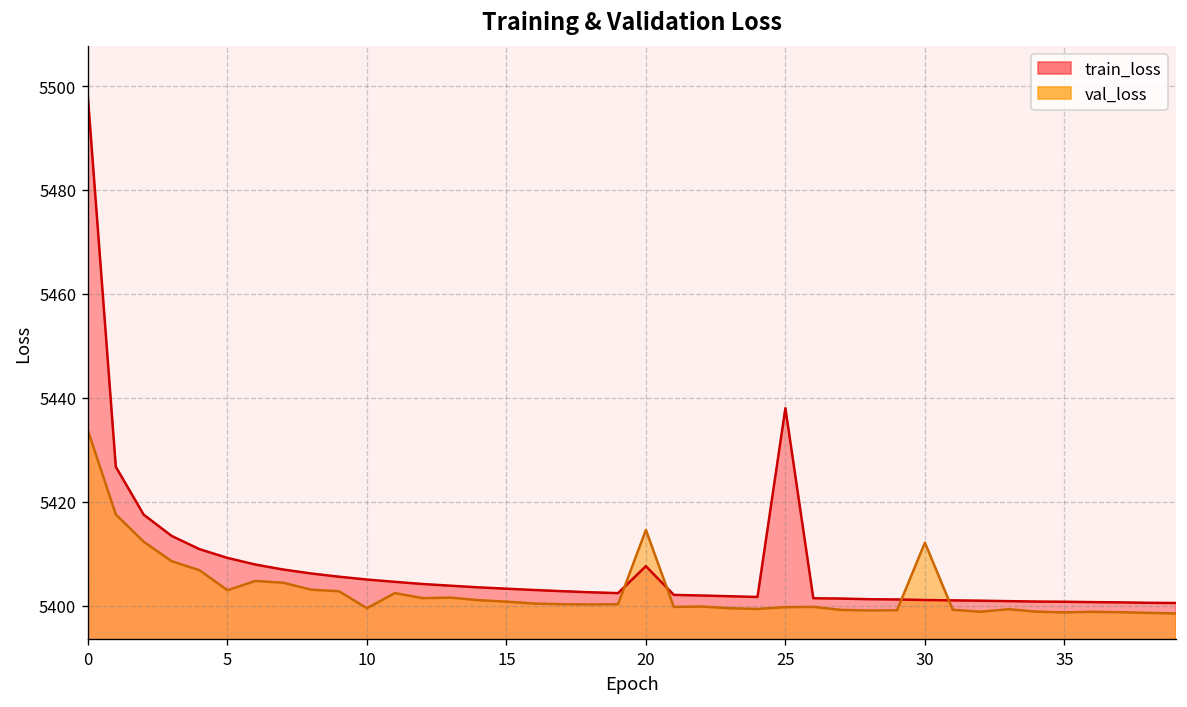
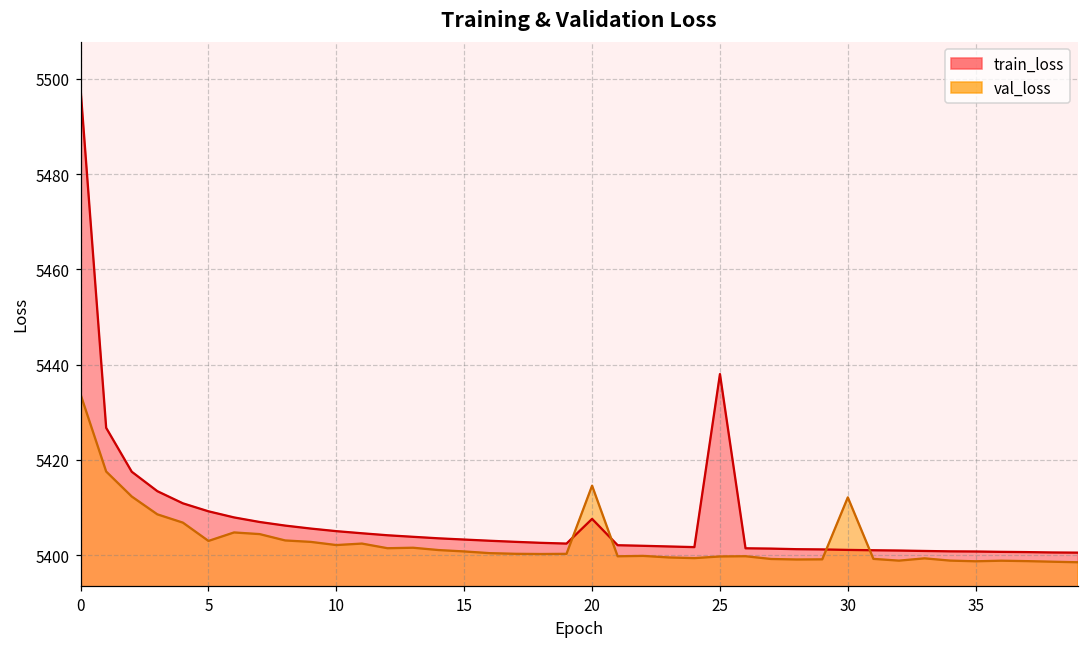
  {
    "train_loss": {
      "0": 5498,
      "5": 5409,
      "10": 5405,
      "15": 5403,
      "20": 5408,
      "25": 5438,
      "30": 5401,
      "35": 5401
    },
    "val_loss": {
      "0": 5434,
      "5": 5403,
-     "10": 5400,
+     "10": 5402,
      "15": 5401,
      "20": 5415,
      "25": 5400,
      "30": 5412,
      "35": 5399
    }
  }
